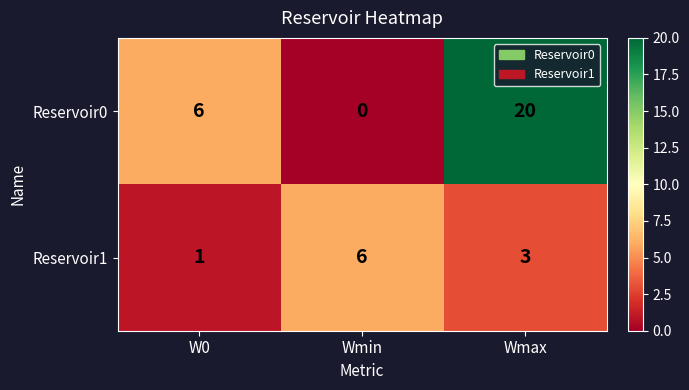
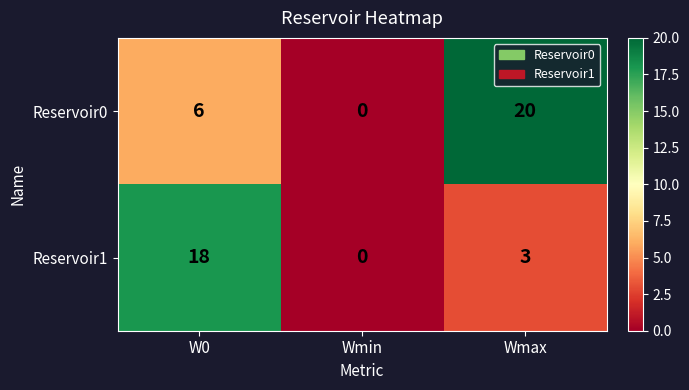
  {
    "Reservoir0": {
      "W0": 6,
      "Wmin": 0,
      "Wmax": 20
    },
    "Reservoir1": {
-     "W0": 1,
-     "Wmin": 6,
+     "W0": 18,
+     "Wmin": 0,
      "Wmax": 3
    }
  }
